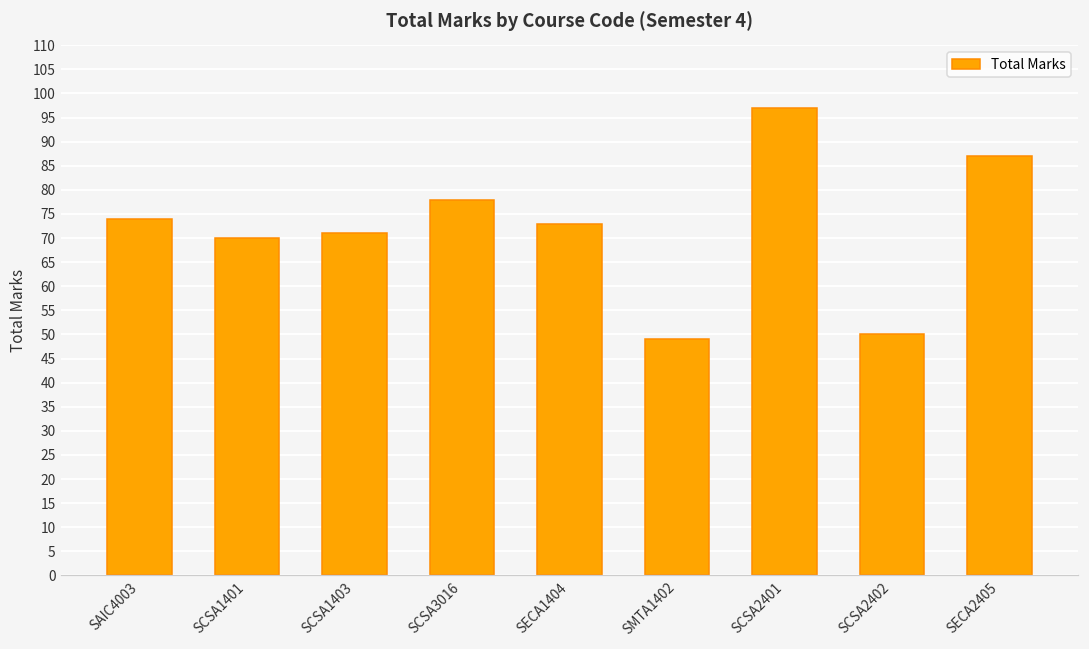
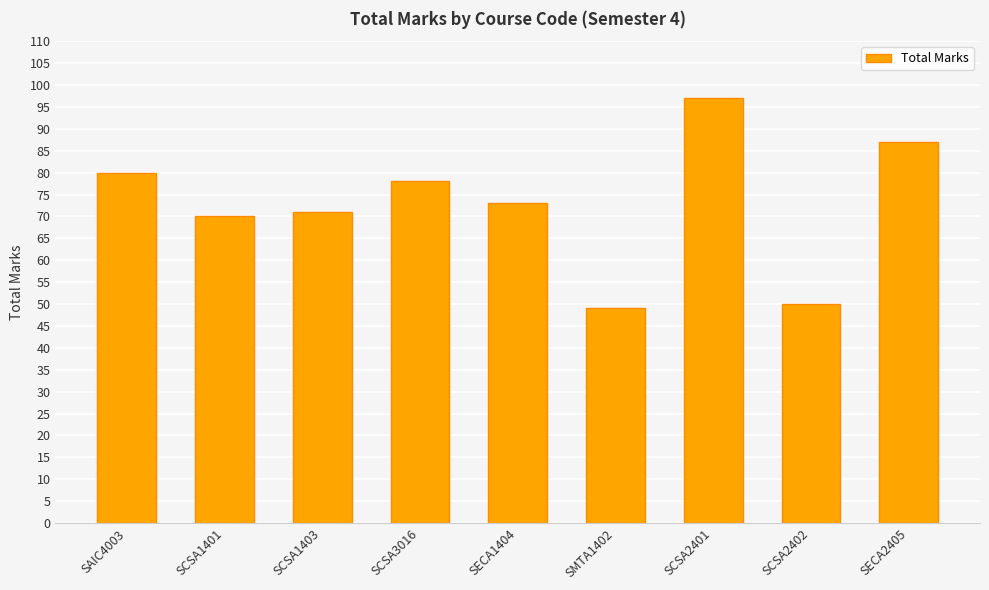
  {
-   "SAIC4003": 74,
+   "SAIC4003": 80,
    "SCSA1401": 70,
    "SCSA1403": 71,
    "SCSA3016": 78,
    "SECA1404": 73,
    "SMTA1402": 49,
    "SCSA2401": 97,
    "SCSA2402": 50,
    "SECA2405": 87
  }
